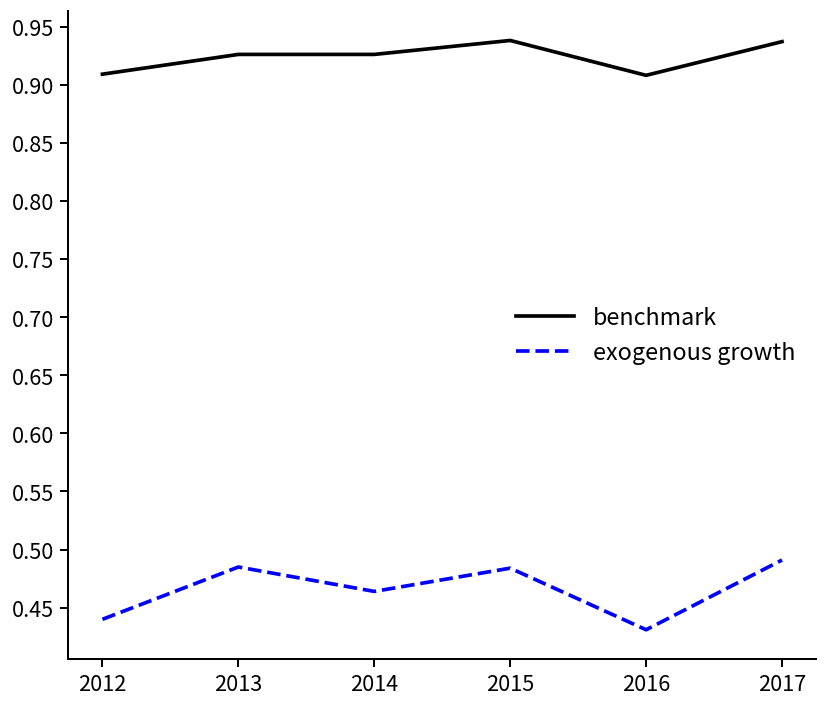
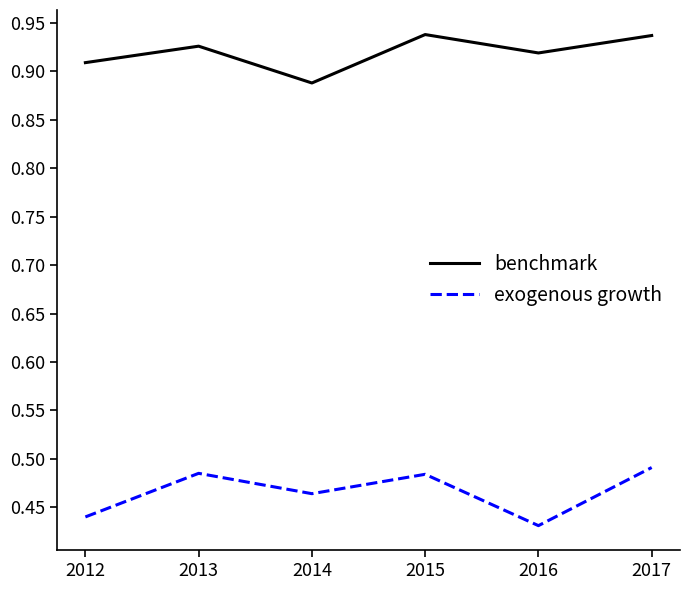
  {
    "benchmark": {
      "2012": 0.91,
      "2013": 0.93,
-     "2014": 0.93,
+     "2014": 0.89,
      "2015": 0.94,
-     "2016": 0.91,
+     "2016": 0.92,
      "2017": 0.94
    },
    "exogenous growth": {
      "2012": 0.44,
      "2013": 0.49,
      "2014": 0.46,
      "2015": 0.48,
      "2016": 0.43,
      "2017": 0.49
    }
  }
